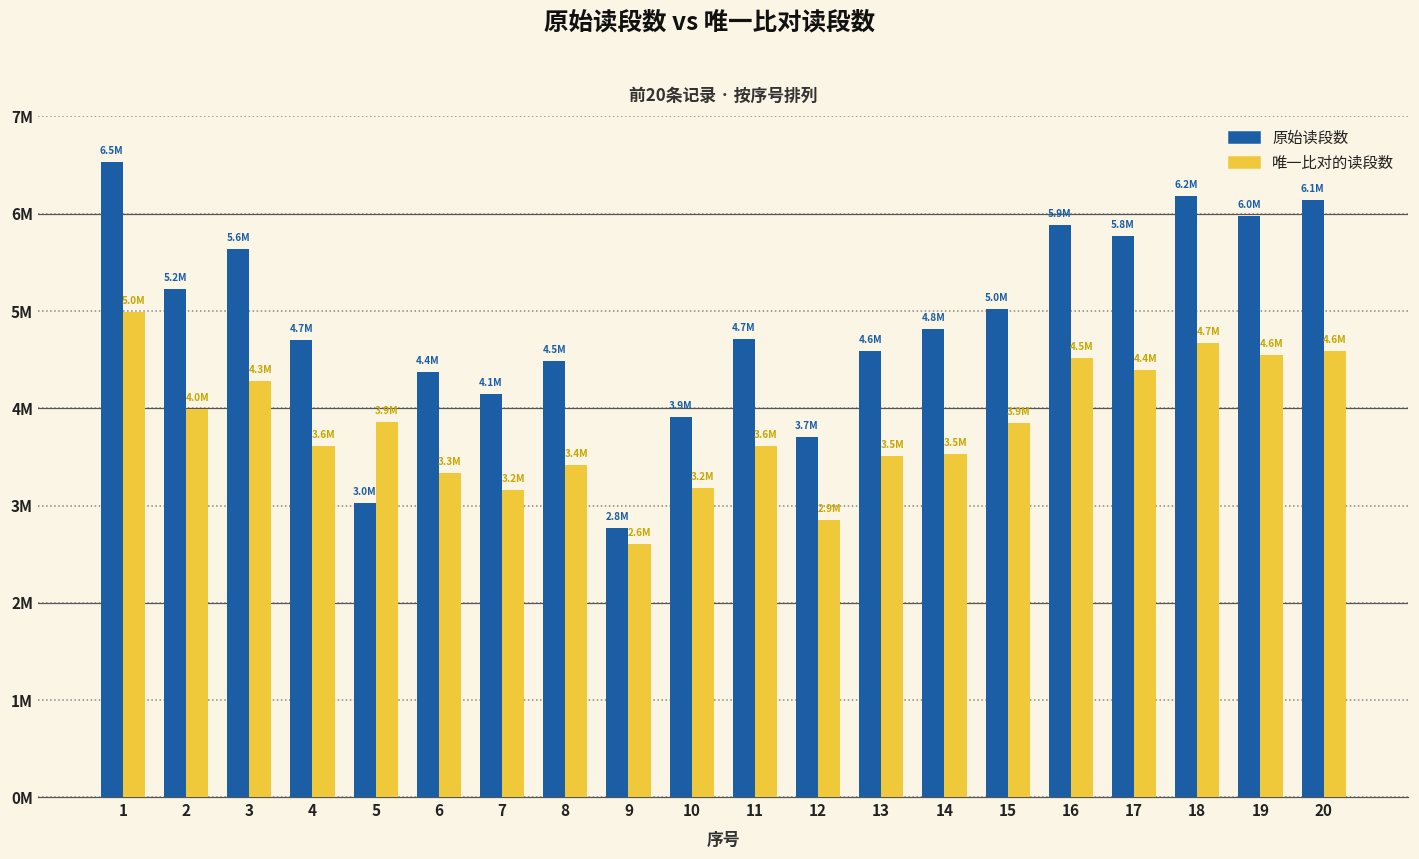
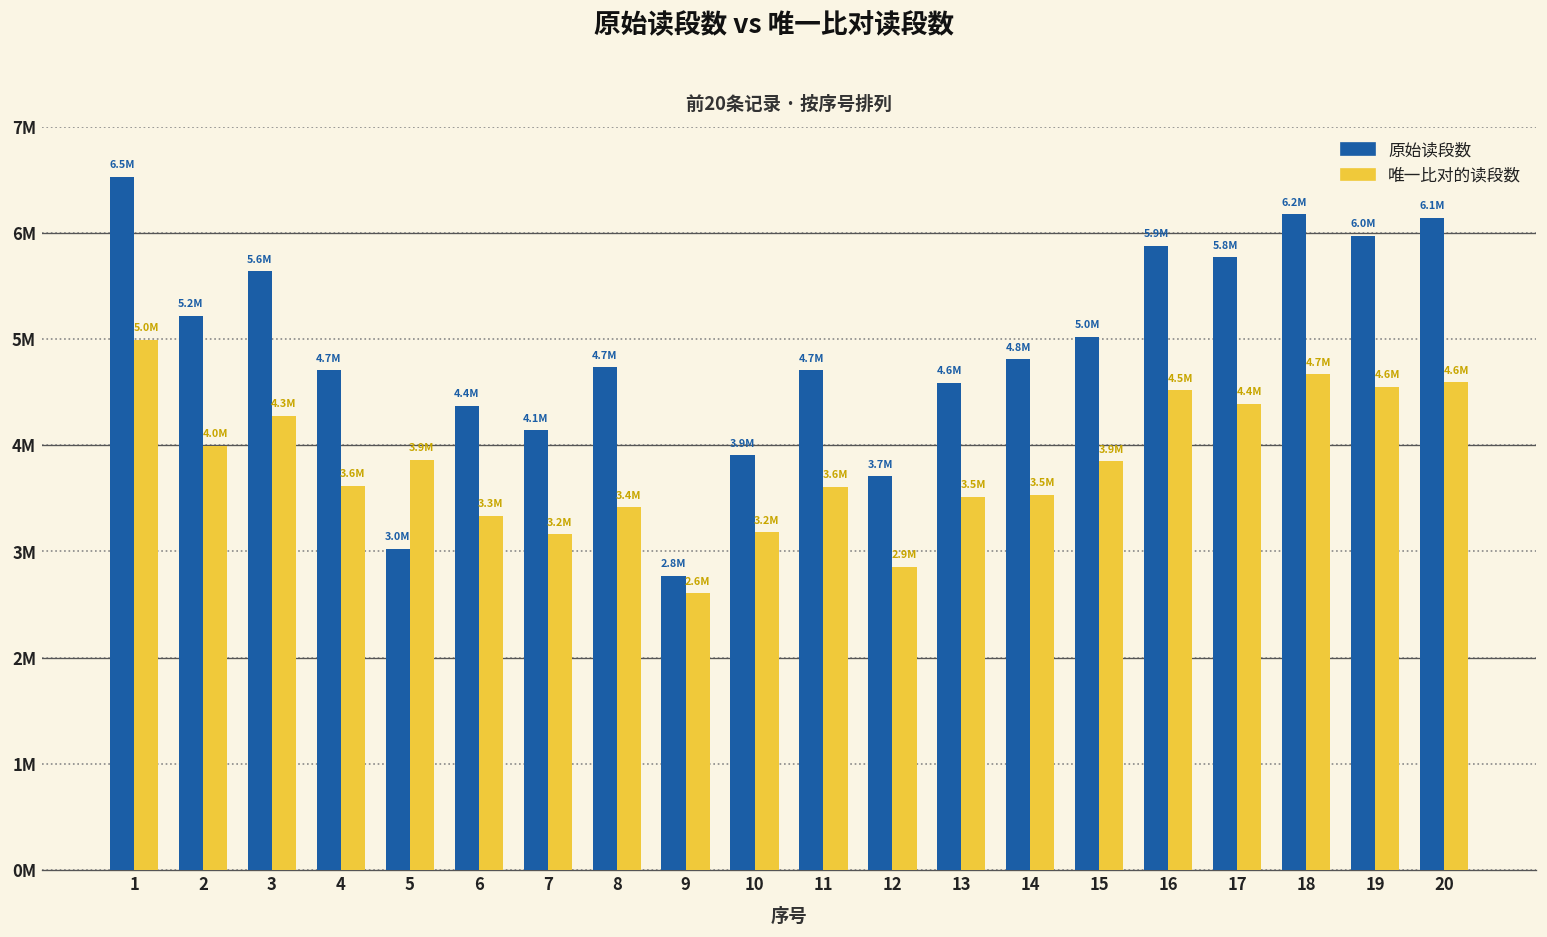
  {
    "原始读段数": {
      "1": "6.5M",
      "2": "5.2M",
      "3": "5.6M",
      "4": "4.7M",
      "5": "3.0M",
      "6": "4.4M",
      "7": "4.1M",
-     "8": "4.5M",
+     "8": "4.7M",
      "9": "2.8M",
      "10": "3.9M",
      "11": "4.7M",
      "12": "3.7M",
      "13": "4.6M",
      "14": "4.8M",
      "15": "5.0M",
      "16": "5.9M",
      "17": "5.8M",
      "18": "6.2M",
      "19": "6.0M",
      "20": "6.1M"
    },
    "唯一比对的读段数": {
      "1": "5.0M",
      "2": "4.0M",
      "3": "4.3M",
      "4": "3.6M",
      "5": "3.9M",
      "6": "3.3M",
      "7": "3.2M",
      "8": "3.4M",
      "9": "2.6M",
      "10": "3.2M",
      "11": "3.6M",
      "12": "2.9M",
      "13": "3.5M",
      "14": "3.5M",
      "15": "3.9M",
      "16": "4.5M",
      "17": "4.4M",
      "18": "4.7M",
      "19": "4.6M",
      "20": "4.6M"
    }
  }
